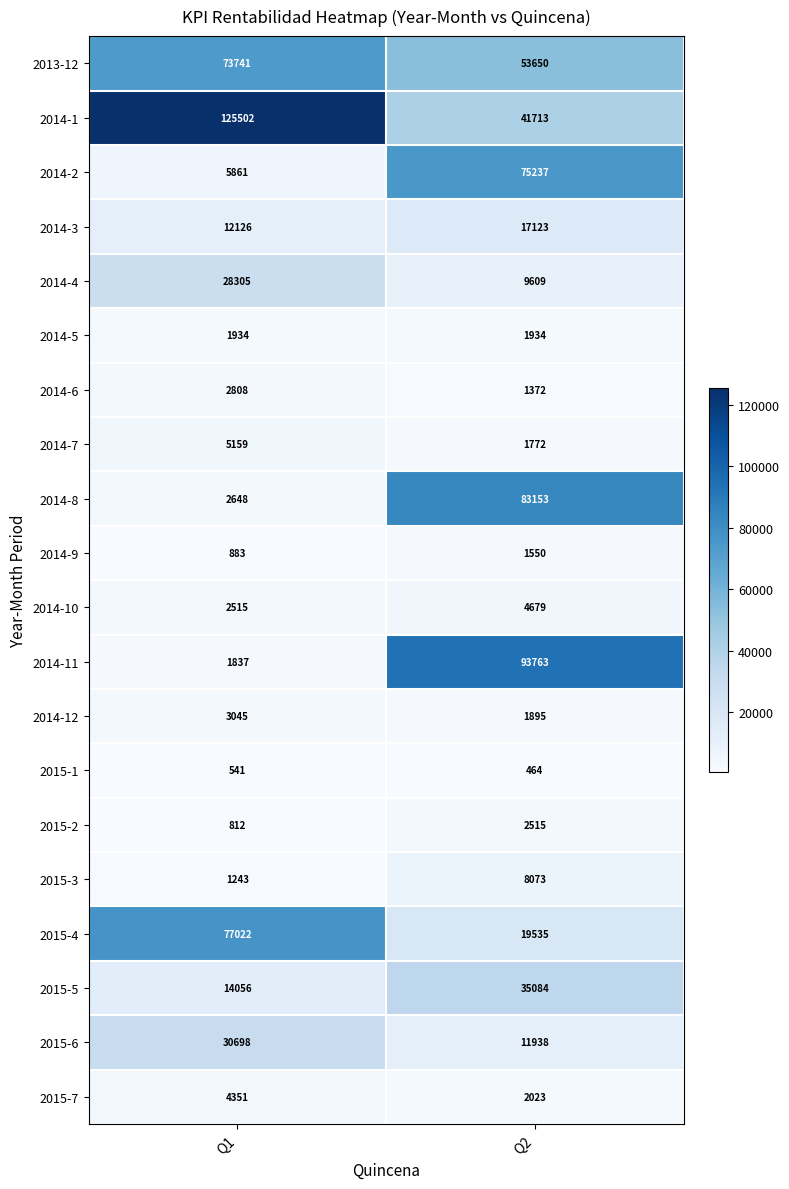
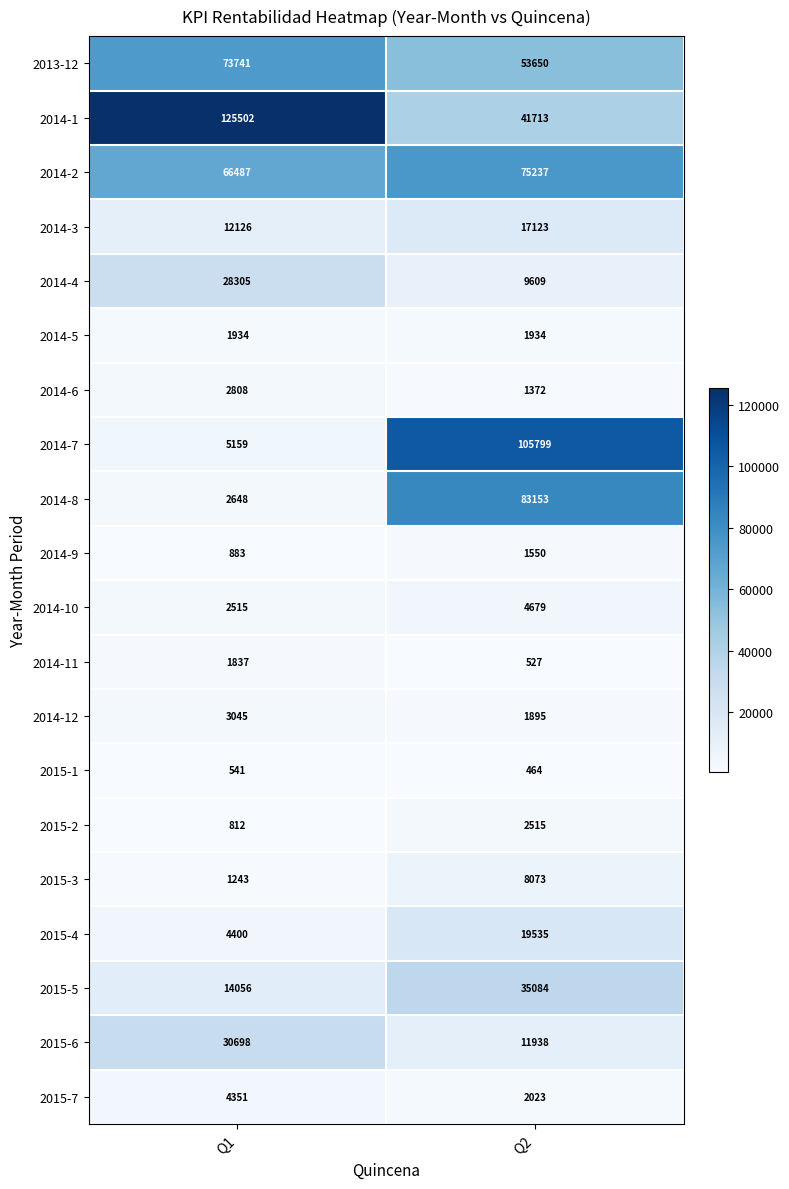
  {
    "2013-12": {
      "Q1": 73741,
      "Q2": 53650
    },
    "2014-1": {
      "Q1": 125502,
      "Q2": 41713
    },
    "2014-2": {
-     "Q1": 5861,
+     "Q1": 66487,
      "Q2": 75237
    },
    "2014-3": {
      "Q1": 12126,
      "Q2": 17123
    },
    "2014-4": {
      "Q1": 28305,
      "Q2": 9609
    },
    "2014-5": {
      "Q1": 1934,
      "Q2": 1934
    },
    "2014-6": {
      "Q1": 2808,
      "Q2": 1372
    },
    "2014-7": {
      "Q1": 5159,
-     "Q2": 1772
+     "Q2": 105799
    },
    "2014-8": {
      "Q1": 2648,
      "Q2": 83153
    },
    "2014-9": {
      "Q1": 883,
      "Q2": 1550
    },
    "2014-10": {
      "Q1": 2515,
      "Q2": 4679
    },
    "2014-11": {
      "Q1": 1837,
-     "Q2": 93763
+     "Q2": 527
    },
    "2014-12": {
      "Q1": 3045,
      "Q2": 1895
    },
    "2015-1": {
      "Q1": 541,
      "Q2": 464
    },
    "2015-2": {
      "Q1": 812,
      "Q2": 2515
    },
    "2015-3": {
      "Q1": 1243,
      "Q2": 8073
    },
    "2015-4": {
-     "Q1": 77022,
+     "Q1": 4400,
      "Q2": 19535
    },
    "2015-5": {
      "Q1": 14056,
      "Q2": 35084
    },
    "2015-6": {
      "Q1": 30698,
      "Q2": 11938
    },
    "2015-7": {
      "Q1": 4351,
      "Q2": 2023
    }
  }
